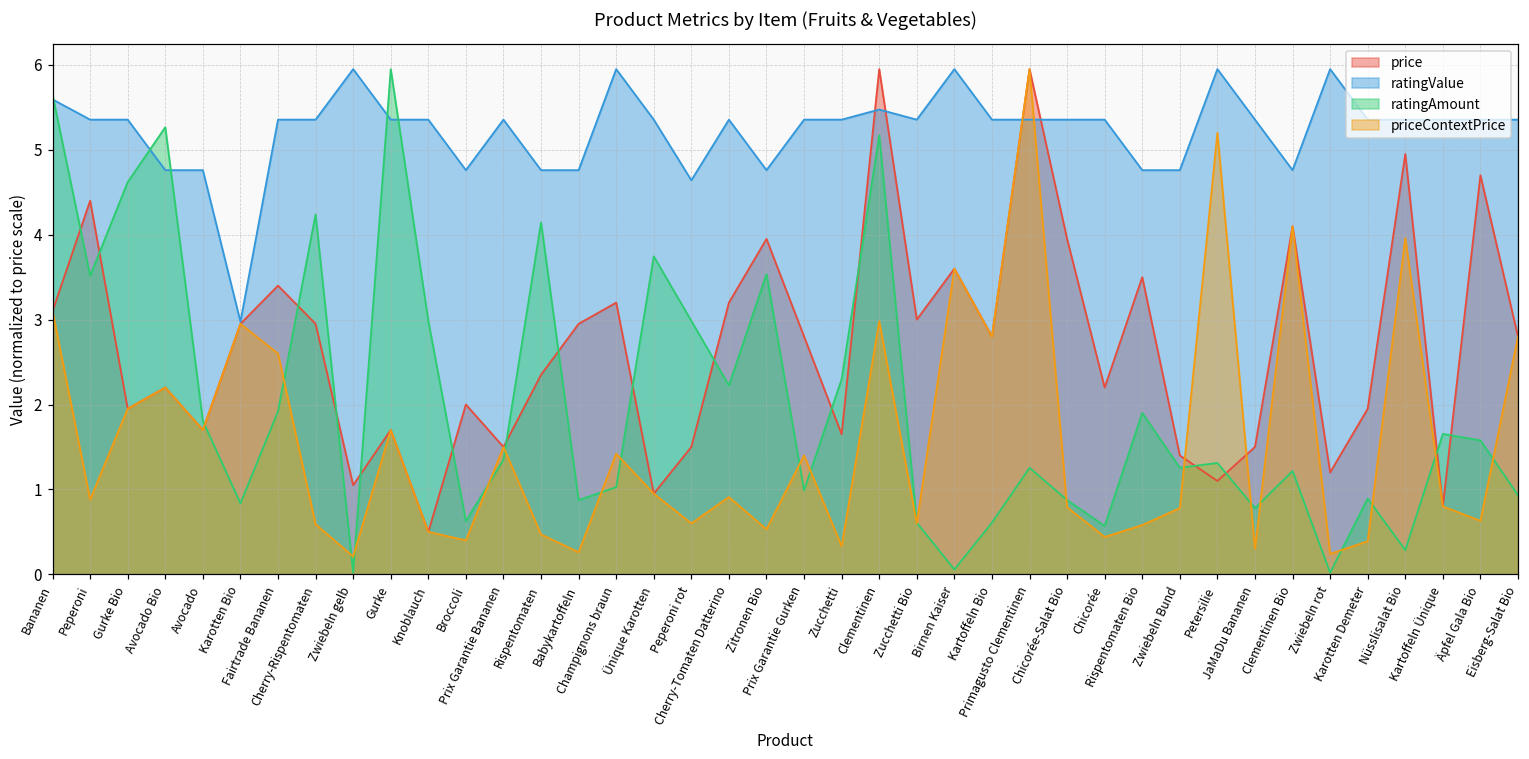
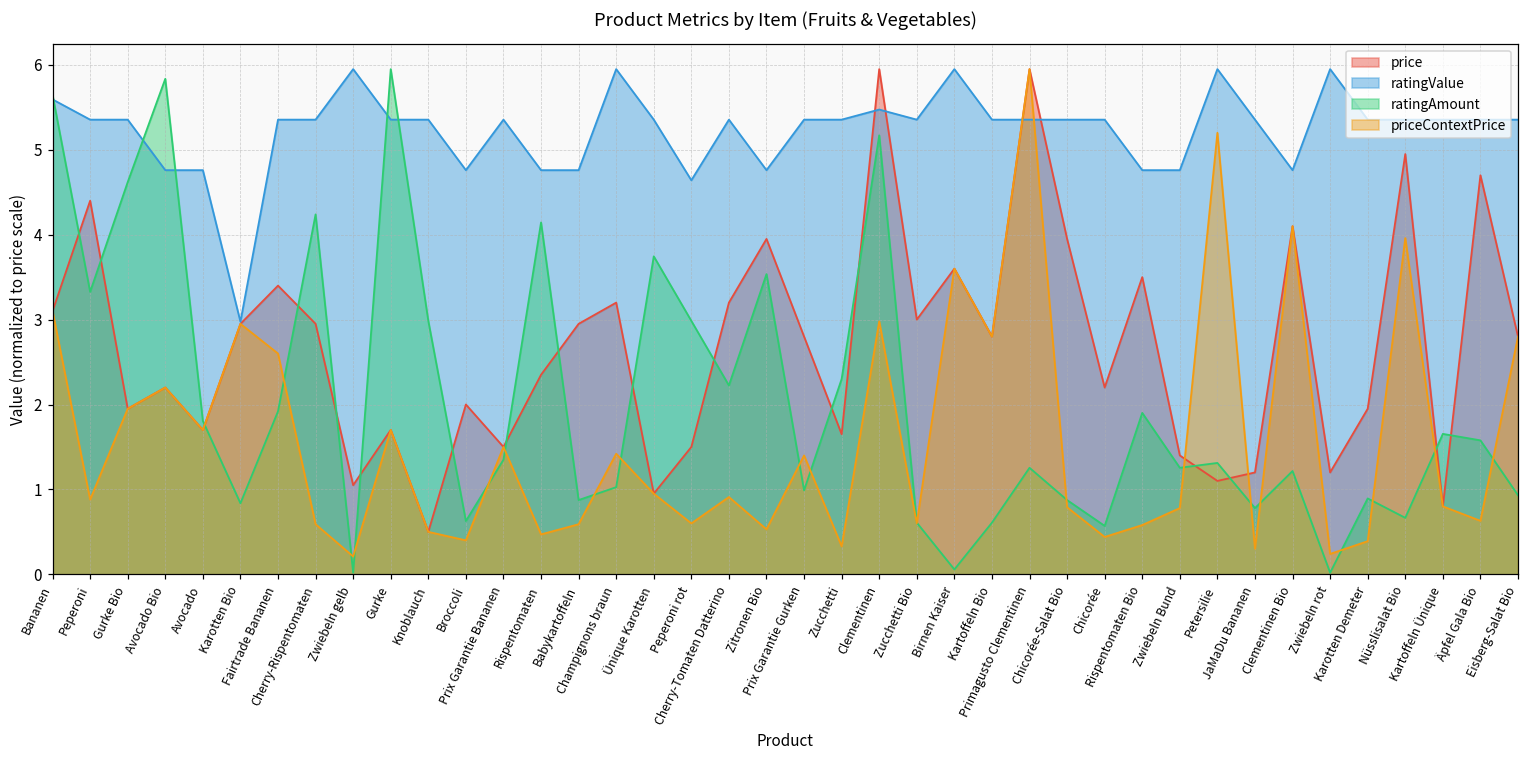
  {
    "price": {
      "Peperoni": 4.4,
      "Fairtrade Bananen": 3.4,
      "Cherry-Rispentomaten": 3.0,
      "Zwiebeln gelb": 1.1,
      "Broccoli": 2.0,
      "Rispentomaten": 2.4,
      "Babykartoffeln": 3.0,
      "Champignons braun": 3.2,
      "Peperoni rot": 1.5,
      "Cherry-Tomaten Datterino": 3.2,
      "Zitronen Bio": 4.0,
      "Prix Garantie Gurken": 2.8,
      "Zucchetti": 1.7,
      "Clementinen": 6.0,
      "Zucchetti Bio": 3.0,
      "Chicorée-Salat Bio": 4.0,
      "Chicorée": 2.2,
      "Rispentomaten Bio": 3.5,
      "Zwiebeln Bund": 1.4,
      "Petersilie": 1.1,
-     "JaMaDu Bananen": 1.5,
+     "JaMaDu Bananen": 1.2,
      "Zwiebeln rot": 1.2,
      "Karotten Demeter": 2.0,
      "Nüsslisalat Bio": 5.0,
      "Äpfel Gala Bio": 4.7
    },
    "ratingValue": {
      "Bananen": 5.6,
      "Peperoni": 5.4,
      "Gurke Bio": 5.4,
      "Avocado Bio": 4.8,
      "Avocado": 4.8,
      "Fairtrade Bananen": 5.4,
      "Cherry-Rispentomaten": 5.4,
      "Zwiebeln gelb": 6.0,
      "Gurke": 5.4,
      "Knoblauch": 5.4,
      "Broccoli": 4.8,
      "Prix Garantie Bananen": 5.4,
      "Rispentomaten": 4.8,
      "Babykartoffeln": 4.8,
      "Champignons braun": 6.0,
      "Ünique Karotten": 5.4,
      "Peperoni rot": 4.6,
      "Cherry-Tomaten Datterino": 5.4,
      "Zitronen Bio": 4.8,
      "Prix Garantie Gurken": 5.4,
      "Zucchetti": 5.4,
      "Clementinen": 5.5,
      "Zucchetti Bio": 5.4,
      "Birnen Kaiser": 6.0,
      "Kartoffeln Bio": 5.4,
      "Primagusto Clementinen": 5.4,
      "Chicorée-Salat Bio": 5.4,
      "Chicorée": 5.4,
      "Rispentomaten Bio": 4.8,
      "Zwiebeln Bund": 4.8,
      "Petersilie": 6.0,
      "JaMaDu Bananen": 5.4,
      "Clementinen Bio": 4.8,
      "Zwiebeln rot": 6.0,
      "Eisberg-Salat Bio": 5.4
    },
    "ratingAmount": {
      "Bananen": 5.6,
-     "Peperoni": 3.5,
+     "Peperoni": 3.3,
      "Gurke Bio": 4.6,
-     "Avocado Bio": 5.3,
+     "Avocado Bio": 5.8,
      "Avocado": 1.8,
      "Karotten Bio": 0.8,
      "Fairtrade Bananen": 1.9,
      "Cherry-Rispentomaten": 4.2,
      "Zwiebeln gelb": 0.0,
      "Gurke": 6.0,
      "Knoblauch": 3.0,
      "Broccoli": 0.6,
      "Prix Garantie Bananen": 1.3,
      "Rispentomaten": 4.1,
      "Babykartoffeln": 0.9,
      "Champignons braun": 1.0,
      "Ünique Karotten": 3.7,
      "Peperoni rot": 3.0,
      "Cherry-Tomaten Datterino": 2.2,
      "Zitronen Bio": 3.5,
      "Prix Garantie Gurken": 1.0,
      "Zucchetti": 2.3,
      "Clementinen": 5.2,
      "Birnen Kaiser": 0.1,
      "Kartoffeln Bio": 0.6,
      "Primagusto Clementinen": 1.3,
      "Chicorée-Salat Bio": 0.9,
      "Chicorée": 0.6,
      "Rispentomaten Bio": 1.9,
      "Zwiebeln Bund": 1.3,
      "Petersilie": 1.3,
      "JaMaDu Bananen": 0.8,
      "Clementinen Bio": 1.2,
      "Zwiebeln rot": 0.0,
      "Karotten Demeter": 0.9,
-     "Nüsslisalat Bio": 0.3,
+     "Nüsslisalat Bio": 0.7,
      "Kartoffeln Ünique": 1.7,
      "Äpfel Gala Bio": 1.6,
      "Eisberg-Salat Bio": 0.9
    },
    "priceContextPrice": {
      "Peperoni": 0.9,
      "Fairtrade Bananen": 2.6,
      "Cherry-Rispentomaten": 0.6,
      "Zwiebeln gelb": 0.2,
      "Broccoli": 0.4,
      "Rispentomaten": 0.5,
-     "Babykartoffeln": 0.3,
+     "Babykartoffeln": 0.6,
      "Champignons braun": 1.4,
      "Peperoni rot": 0.6,
      "Cherry-Tomaten Datterino": 0.9,
      "Zitronen Bio": 0.5,
      "Prix Garantie Gurken": 1.4,
      "Zucchetti": 0.3,
      "Clementinen": 3.0,
      "Chicorée-Salat Bio": 0.8,
      "Chicorée": 0.4,
      "Rispentomaten Bio": 0.6,
      "Zwiebeln Bund": 0.8,
      "Petersilie": 5.2,
      "JaMaDu Bananen": 0.3,
      "Zwiebeln rot": 0.2,
      "Karotten Demeter": 0.4,
      "Nüsslisalat Bio": 4.0,
      "Äpfel Gala Bio": 0.6
    }
  }
